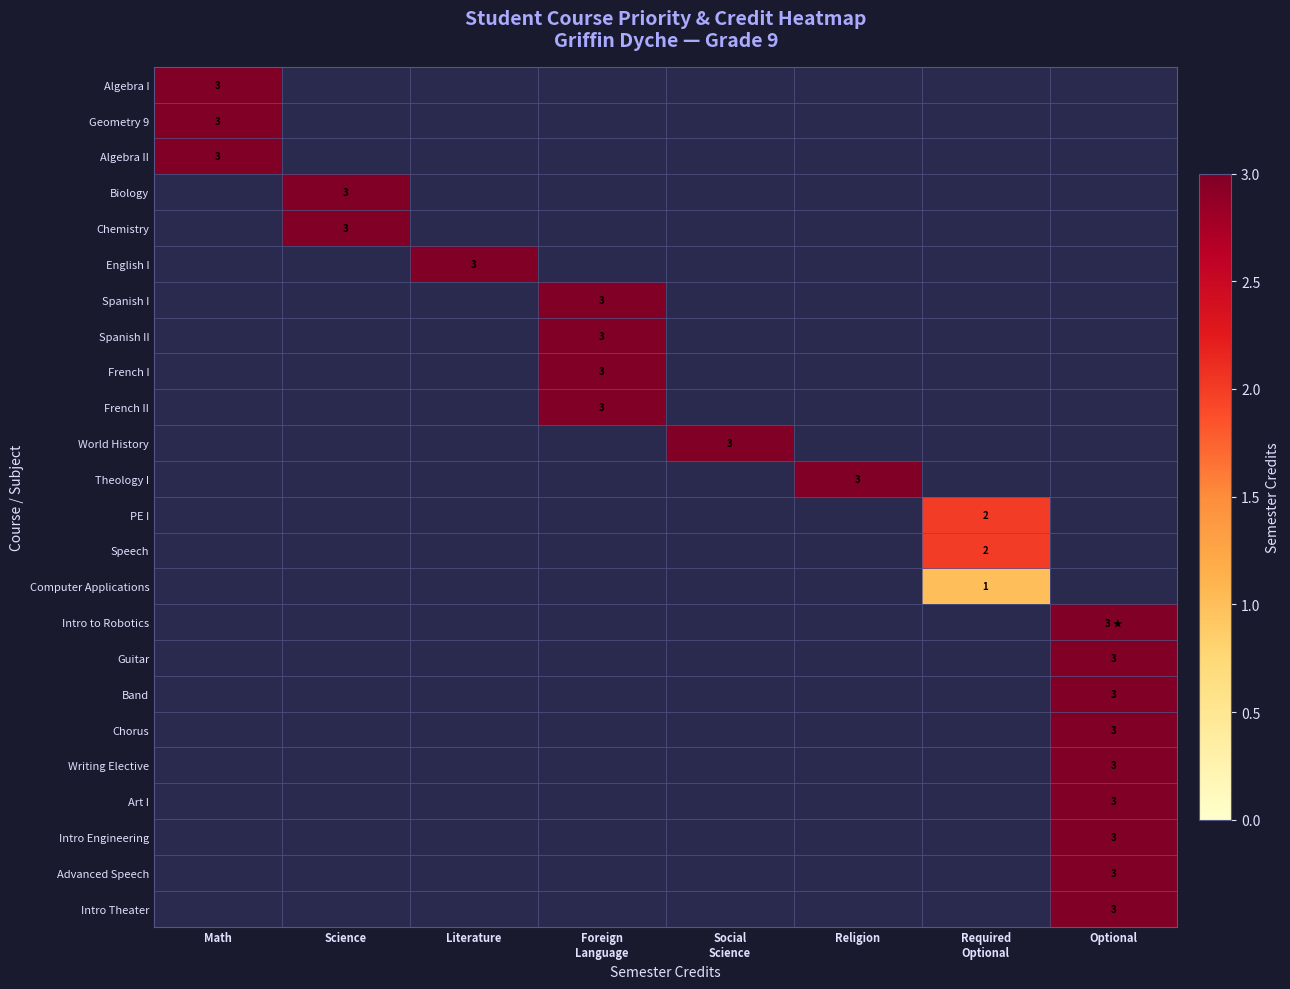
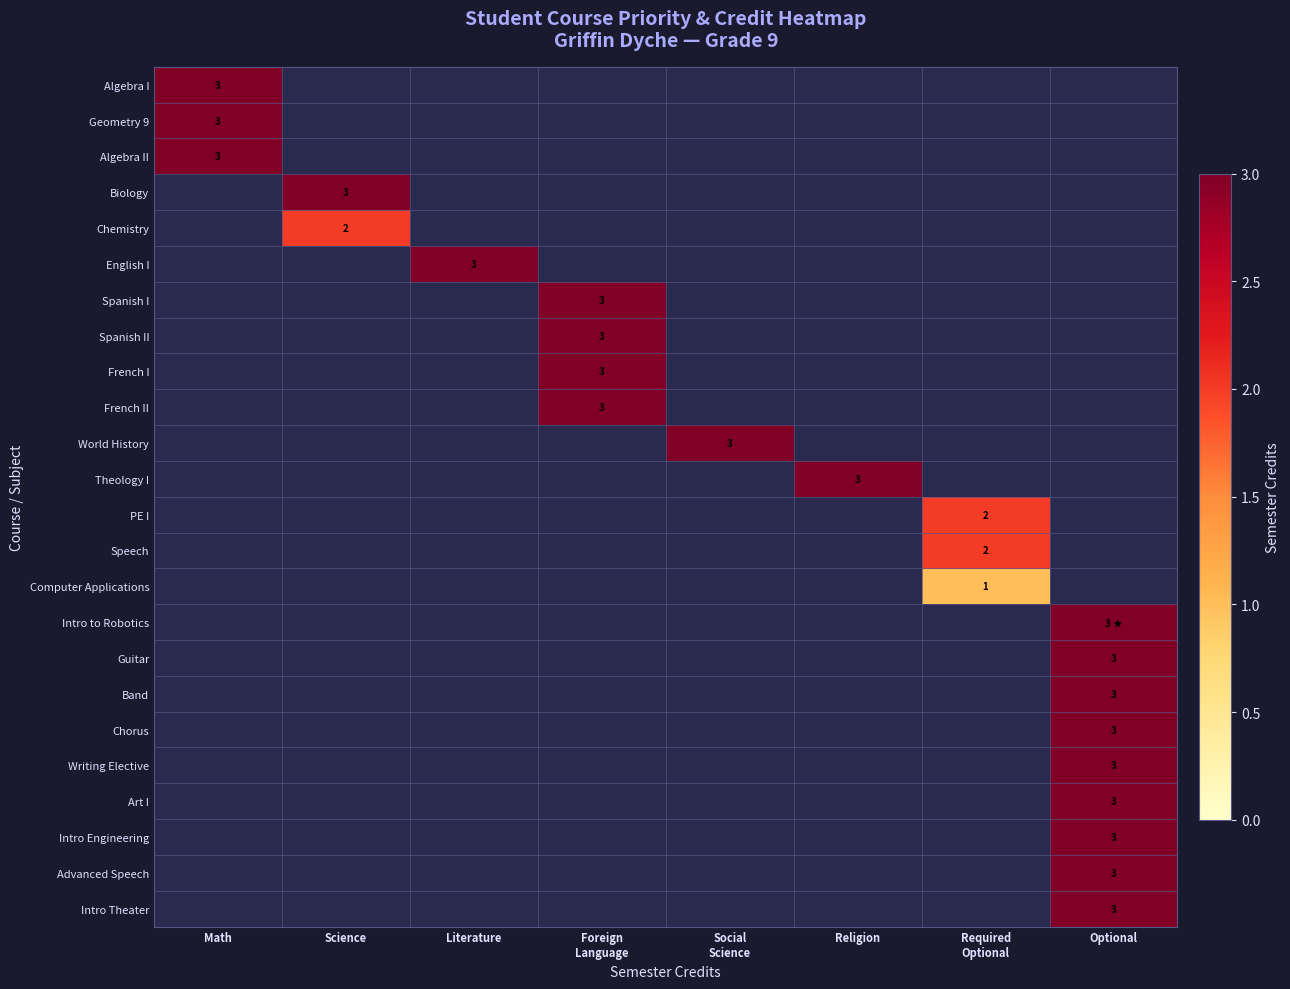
  {
    "Algebra I": {
      "Math": 3
    },
    "Geometry 9": {
      "Math": 3
    },
    "Algebra II": {
      "Math": 3
    },
    "Biology": {
      "Science": 3
    },
    "Chemistry": {
-     "Science": 3
+     "Science": 2
    },
    "English I": {
      "Literature": 3
    },
    "Spanish I": {
      "Foreign Language": 3
    },
    "Spanish II": {
      "Foreign Language": 3
    },
    "French I": {
      "Foreign Language": 3
    },
    "French II": {
      "Foreign Language": 3
    },
    "World History": {
      "Social Science": 3
    },
    "Theology I": {
      "Religion": 3
    },
    "PE I": {
      "Required Optional": 2
    },
    "Speech": {
      "Required Optional": 2
    },
    "Computer Applications": {
      "Required Optional": 1
    },
    "Intro to Robotics": {
      "Optional": 3
    },
    "Guitar": {
      "Optional": 3
    },
    "Band": {
      "Optional": 3
    },
    "Chorus": {
      "Optional": 3
    },
    "Writing Elective": {
      "Optional": 3
    },
    "Art I": {
      "Optional": 3
    },
    "Intro Engineering": {
      "Optional": 3
    },
    "Advanced Speech": {
      "Optional": 3
    },
    "Intro Theater": {
      "Optional": 3
    }
  }
